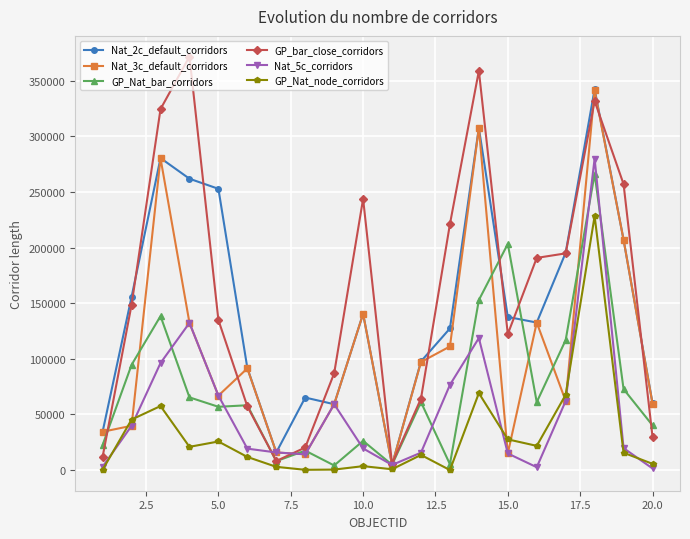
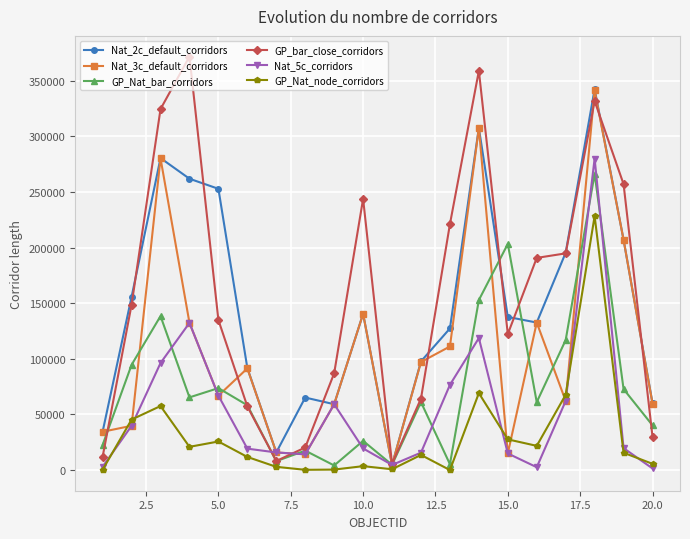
  {
    "Nat_2c_default_corridors": {
      "5.0": 253000,
      "15.0": 138000
    },
    "GP_Nat_bar_corridors": {
-     "5.0": 57000,
+     "5.0": 74000,
      "10.0": 26000,
      "15.0": 203000,
      "20.0": 40000
    },
    "Nat_5c_corridors": {
      "10.0": 19000,
      "20.0": 1000
    },
    "GP_Nat_node_corridors": {
      "5.0": 26000,
      "10.0": 4000,
      "15.0": 28000,
      "20.0": 6000
    }
  }
